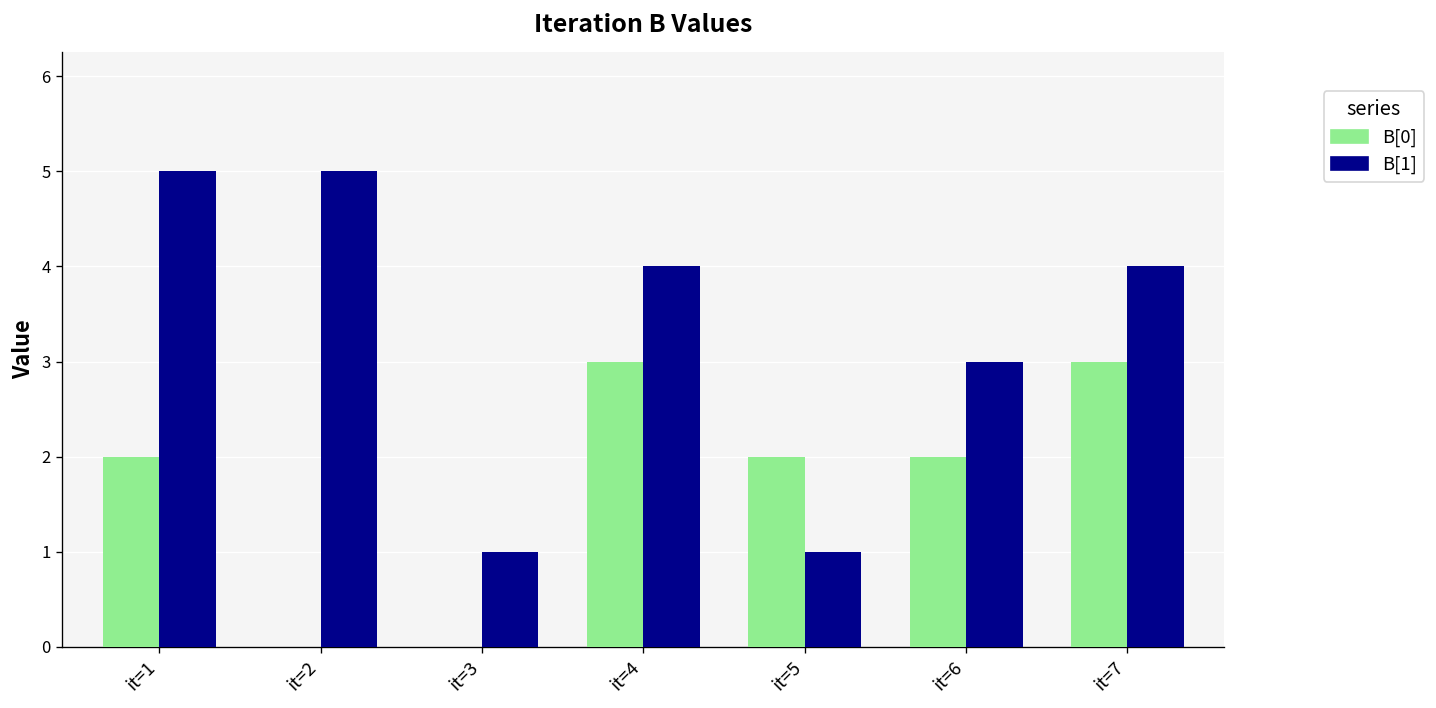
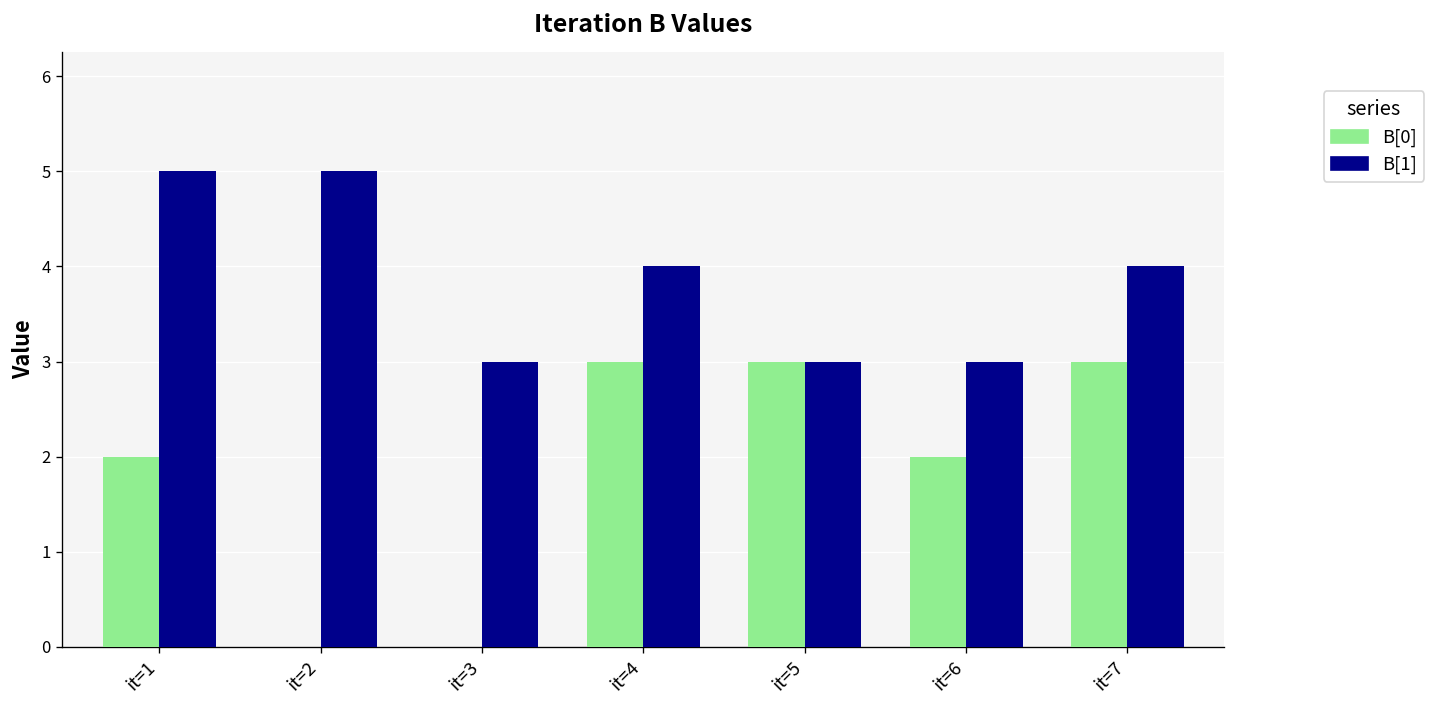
  {
    "B[0]": {
      "it=1": 2,
      "it=2": 0,
      "it=3": 0,
      "it=4": 3,
-     "it=5": 2,
+     "it=5": 3,
      "it=6": 2,
      "it=7": 3
    },
    "B[1]": {
      "it=1": 5,
      "it=2": 5,
-     "it=3": 1,
+     "it=3": 3,
      "it=4": 4,
-     "it=5": 1,
+     "it=5": 3,
      "it=6": 3,
      "it=7": 4
    }
  }
